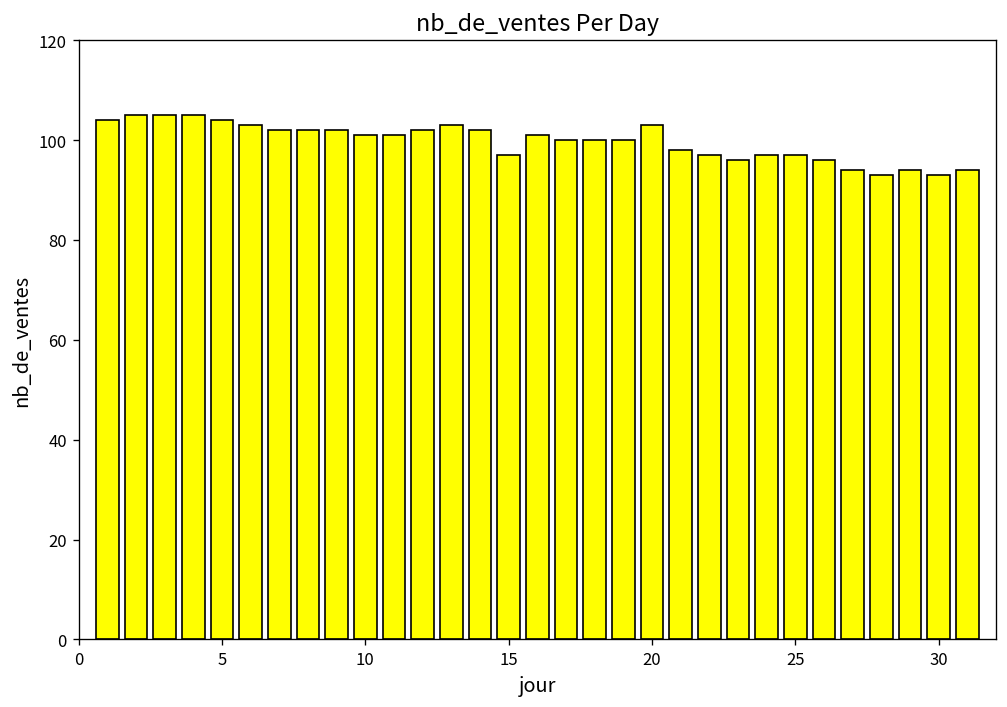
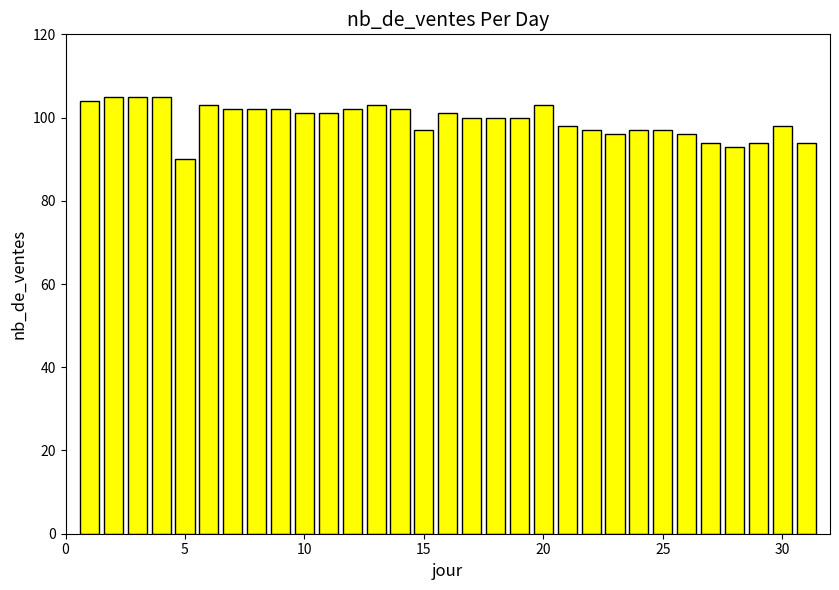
  {
-   "5": 104,
+   "5": 90,
    "10": 101,
    "15": 97,
    "20": 103,
    "25": 97,
-   "30": 93
+   "30": 98
  }
